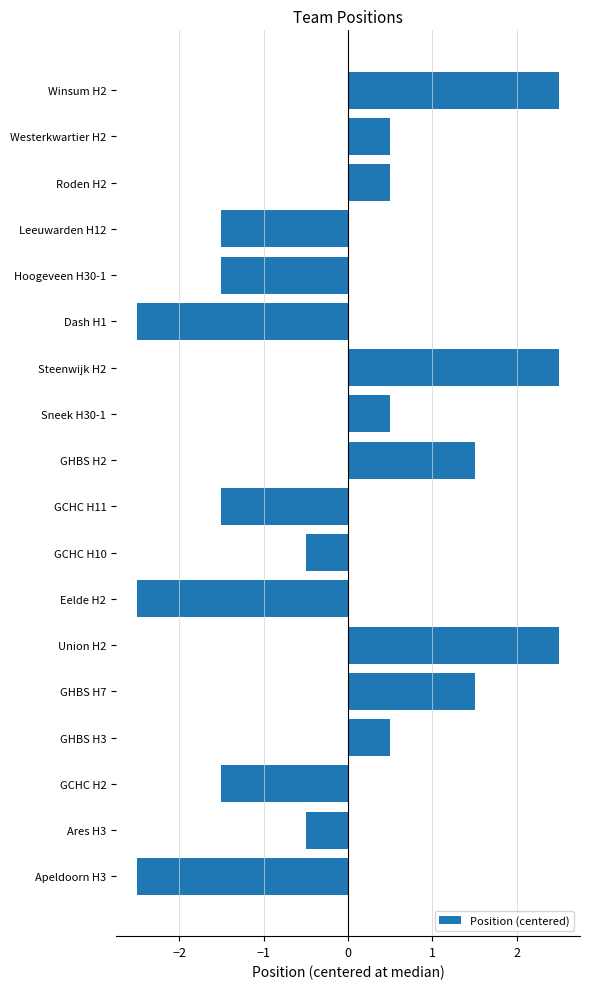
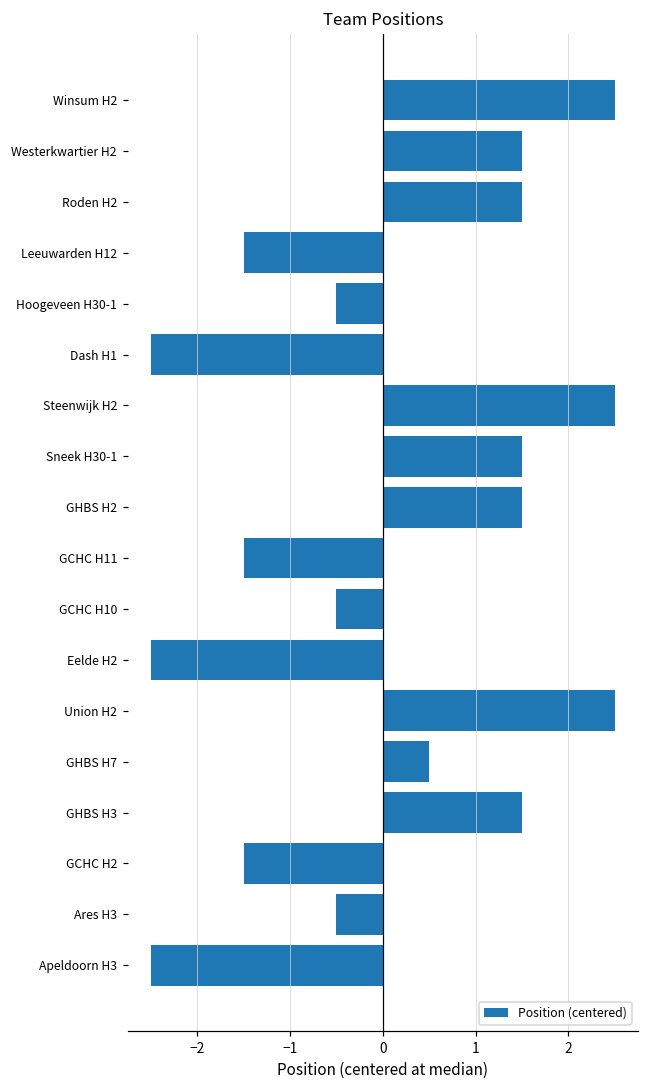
  {
    "Winsum H2": 2.5,
-   "Westerkwartier H2": 0.5,
-   "Roden H2": 0.5,
+   "Westerkwartier H2": 1.5,
+   "Roden H2": 1.5,
    "Leeuwarden H12": -1.5,
-   "Hoogeveen H30-1": -1.5,
+   "Hoogeveen H30-1": -0.5,
    "Dash H1": -2.5,
    "Steenwijk H2": 2.5,
-   "Sneek H30-1": 0.5,
+   "Sneek H30-1": 1.5,
    "GHBS H2": 1.5,
    "GCHC H11": -1.5,
    "GCHC H10": -0.5,
    "Eelde H2": -2.5,
    "Union H2": 2.5,
-   "GHBS H7": 1.5,
-   "GHBS H3": 0.5,
+   "GHBS H7": 0.5,
+   "GHBS H3": 1.5,
    "GCHC H2": -1.5,
    "Ares H3": -0.5,
    "Apeldoorn H3": -2.5
  }
